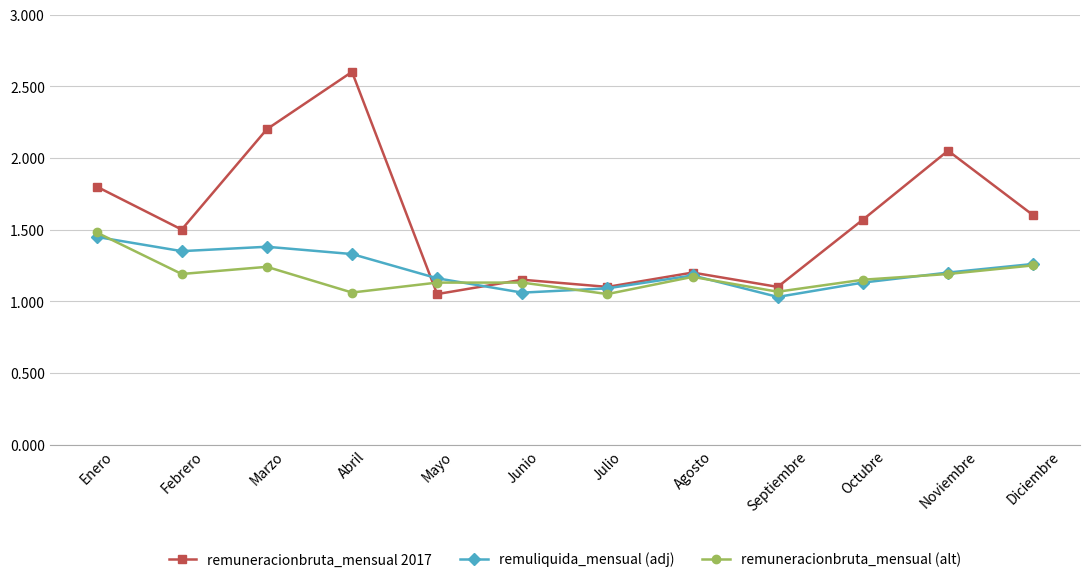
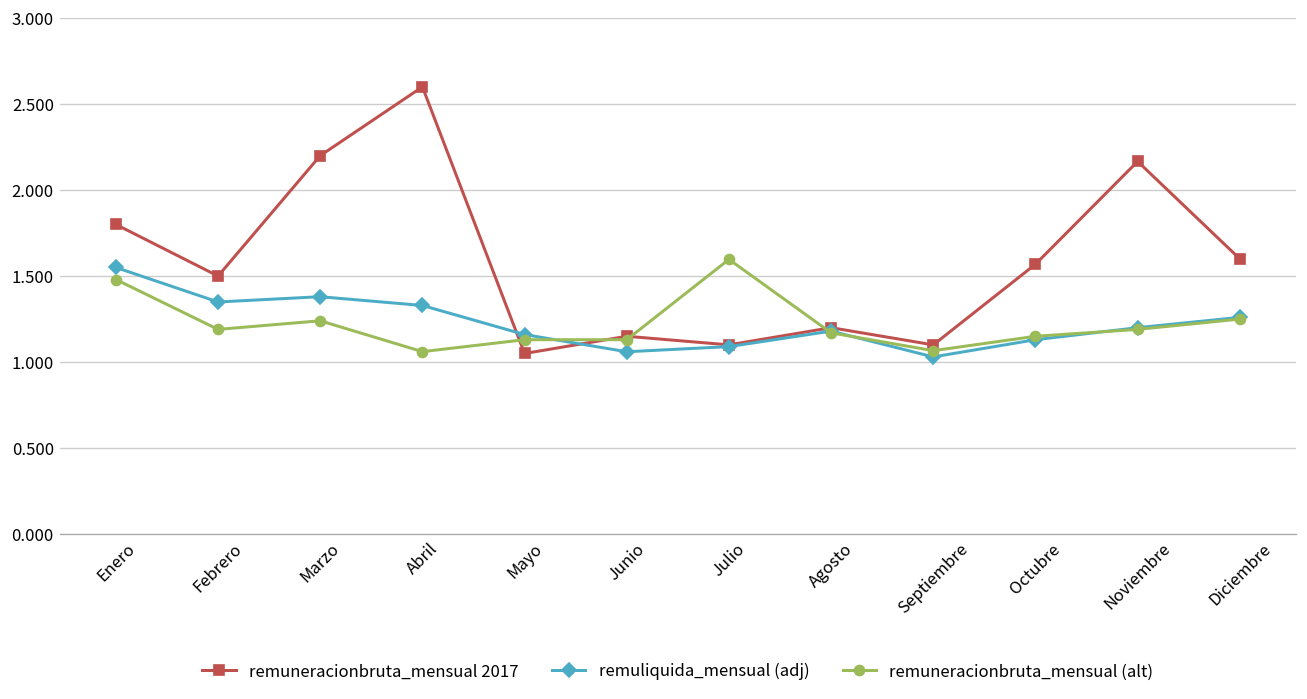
  {
    "remuneracionbruta_mensual 2017": {
      "Enero": 1.80,
      "Febrero": 1.50,
      "Marzo": 2.20,
      "Abril": 2.60,
      "Mayo": 1.05,
      "Junio": 1.15,
      "Agosto": 1.20,
      "Septiembre": 1.10,
      "Octubre": 1.57,
-     "Noviembre": 2.05,
+     "Noviembre": 2.17,
      "Diciembre": 1.60
    },
    "remuliquida_mensual (adj)": {
-     "Enero": 1.45,
+     "Enero": 1.55,
      "Febrero": 1.35,
      "Marzo": 1.38,
      "Abril": 1.33,
      "Mayo": 1.16,
      "Junio": 1.06,
      "Septiembre": 1.03,
      "Octubre": 1.13
    },
    "remuneracionbruta_mensual (alt)": {
      "Enero": 1.48,
      "Febrero": 1.19,
      "Marzo": 1.24,
      "Abril": 1.06,
      "Mayo": 1.13,
      "Junio": 1.13,
-     "Julio": 1.05,
+     "Julio": 1.60,
      "Septiembre": 1.07,
      "Octubre": 1.15
    }
  }
